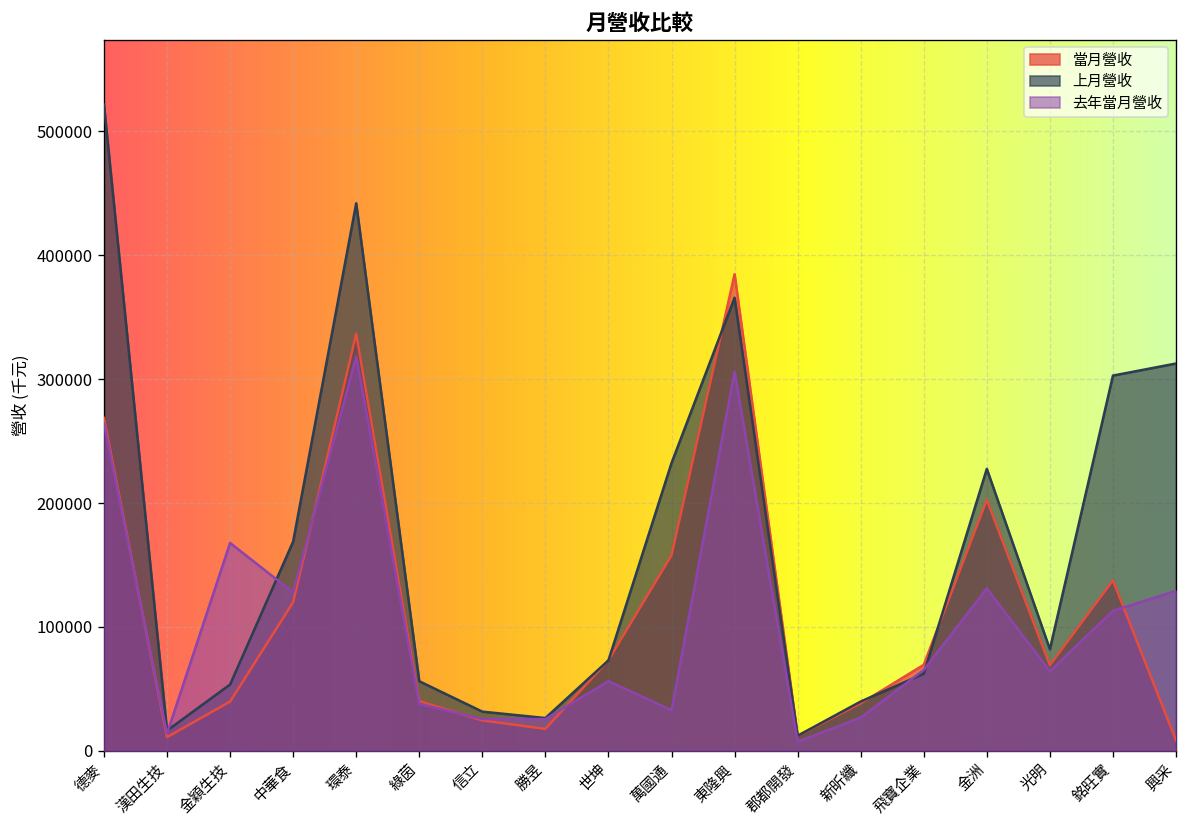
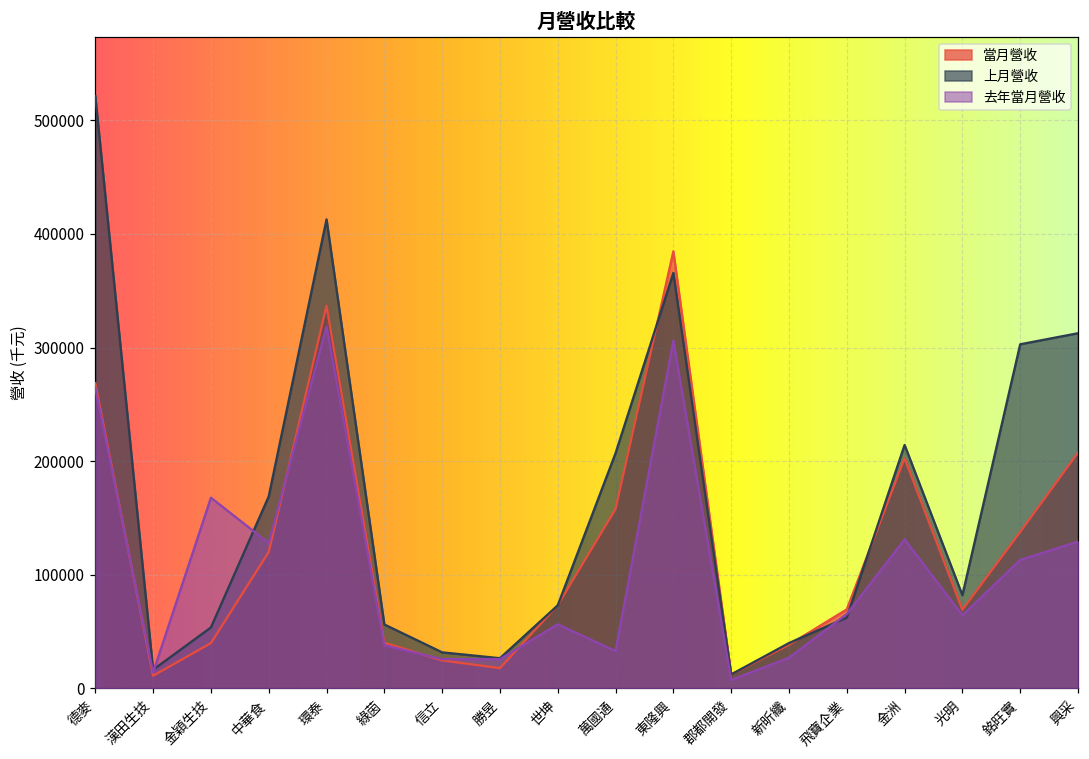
  {
    "當月營收": {
      "德麥": 269000,
      "漢田生技": 11000,
      "金穎生技": 40000,
      "中華食": 120000,
      "環泰": 337000,
      "勝昱": 18000,
      "萬國通": 158000,
      "東隆興": 385000,
      "飛寶企業": 69000,
      "金洲": 203000,
      "光明": 69000,
      "銘旺實": 138000,
-     "興采": 9000
+     "興采": 207000
    },
    "上月營收": {
      "德麥": 521000,
      "金穎生技": 54000,
      "中華食": 169000,
-     "環泰": 442000,
+     "環泰": 413000,
      "綠茵": 56000,
      "信立": 32000,
-     "萬國通": 232000,
+     "萬國通": 207000,
      "東隆興": 366000,
      "飛寶企業": 62000,
-     "金洲": 228000,
+     "金洲": 214000,
      "光明": 82000,
      "銘旺實": 303000,
      "興采": 313000
    },
    "去年當月營收": {
      "德麥": 264000,
      "金穎生技": 168000,
      "中華食": 128000,
      "環泰": 318000,
      "世坤": 56000,
      "萬國通": 33000,
      "東隆興": 306000,
      "郡都開發": 7000,
      "新昕纖": 27000,
      "飛寶企業": 65000,
      "金洲": 131000,
      "光明": 64000,
      "銘旺實": 113000,
      "興采": 129000
    }
  }
